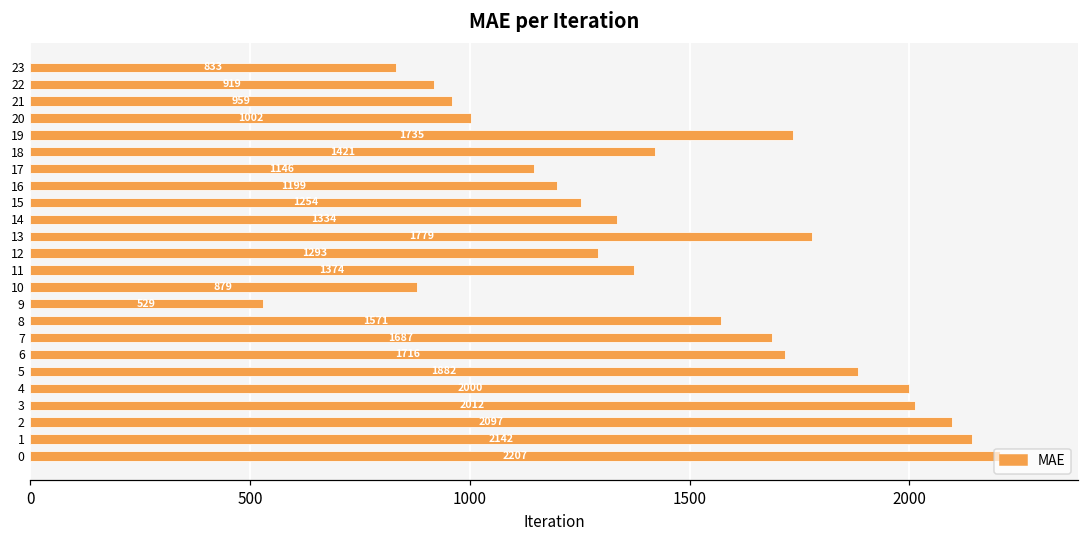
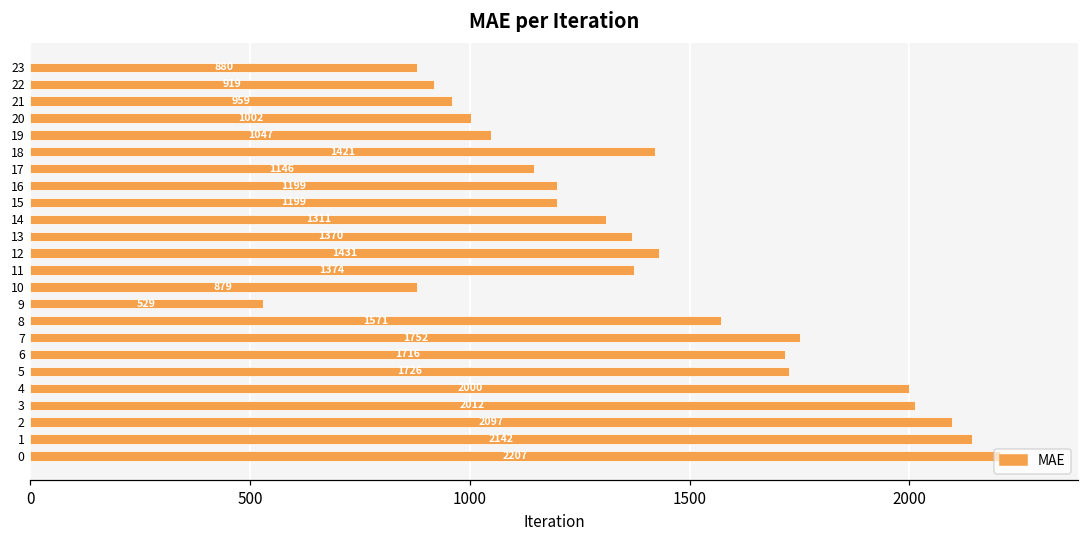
  {
-   "23": 833,
+   "23": 880,
    "22": 919,
    "21": 959,
    "20": 1002,
-   "19": 1735,
+   "19": 1047,
    "18": 1421,
    "17": 1146,
    "16": 1199,
-   "15": 1254,
-   "14": 1334,
-   "13": 1779,
-   "12": 1293,
+   "15": 1199,
+   "14": 1311,
+   "13": 1370,
+   "12": 1431,
    "11": 1374,
    "10": 879,
    "9": 529,
    "8": 1571,
-   "7": 1687,
+   "7": 1752,
    "6": 1716,
-   "5": 1882,
+   "5": 1726,
    "4": 2000,
    "3": 2012,
    "2": 2097,
    "1": 2142
  }
